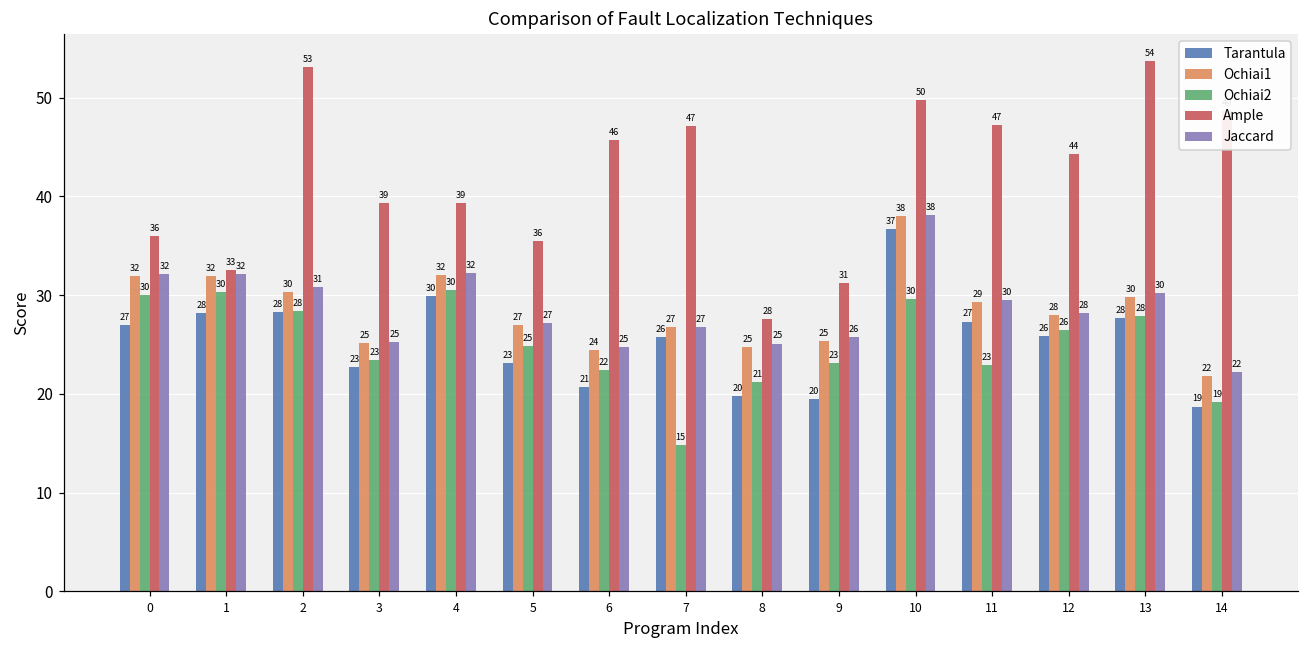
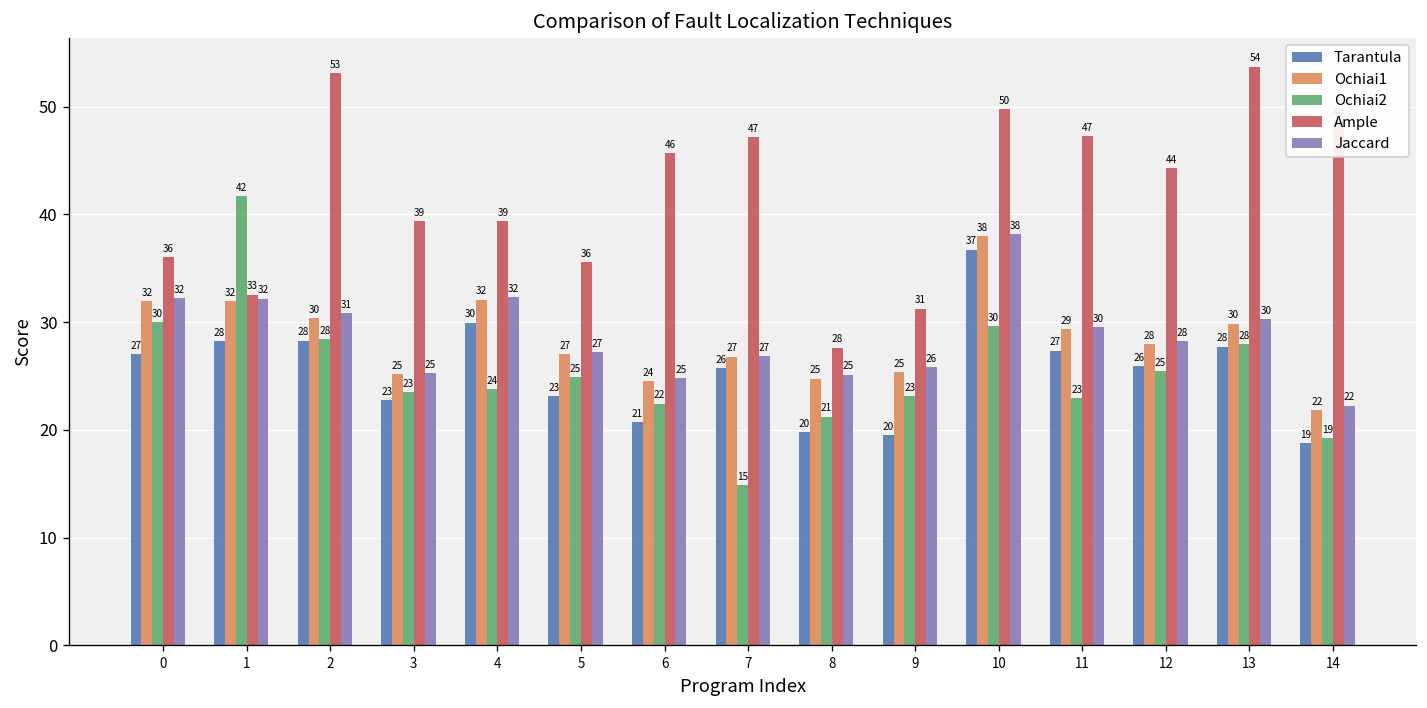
  {
    "Ochiai2": {
      "0": 30,
-     "1": 30,
+     "1": 42,
      "2": 28,
      "3": 23,
-     "4": 30,
+     "4": 24,
      "5": 25,
      "6": 22,
      "7": 15,
      "8": 21,
      "9": 23,
      "10": 30,
      "11": 23,
-     "12": 26,
+     "12": 25,
      "13": 28,
      "14": 19
    }
  }
